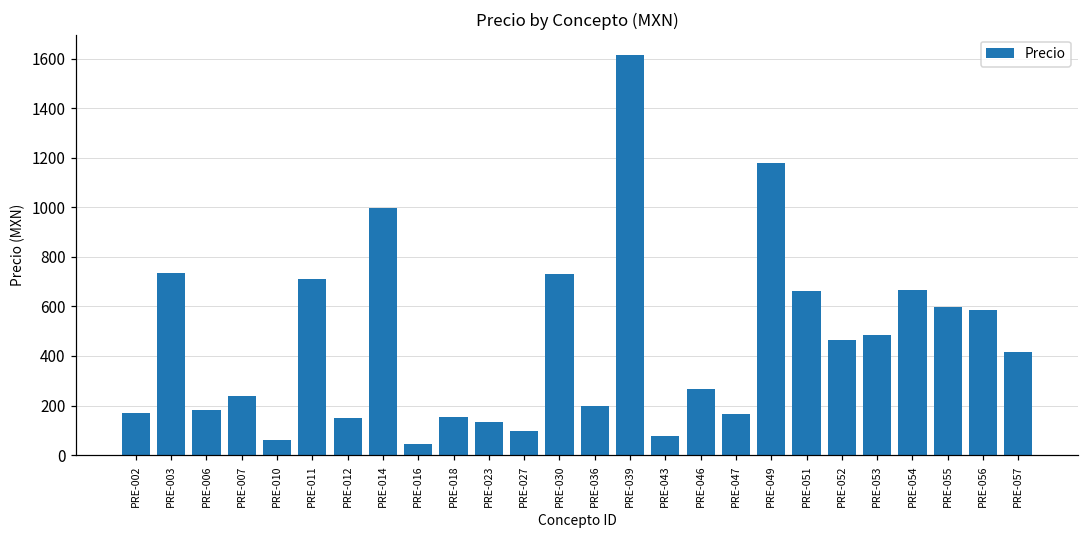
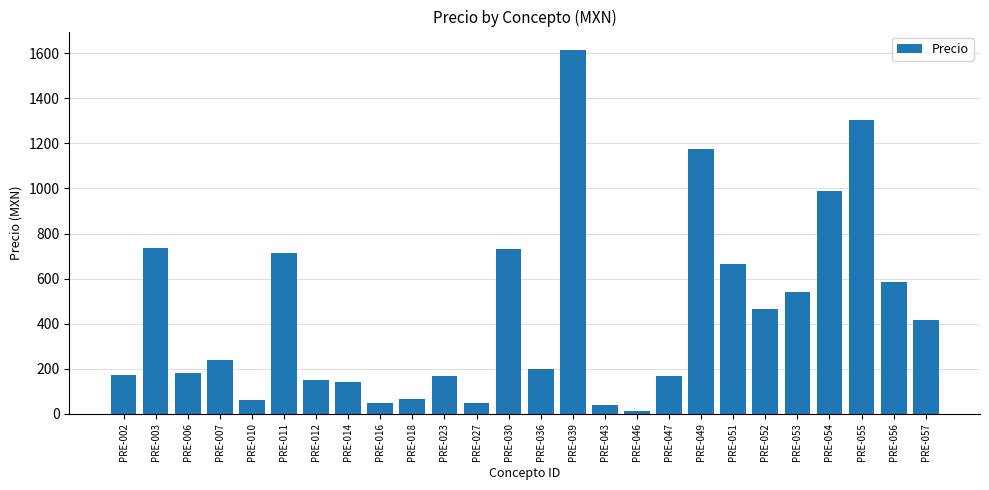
  {
    "PRE-002": 170,
    "PRE-003": 740,
    "PRE-006": 180,
    "PRE-007": 240,
    "PRE-010": 60,
    "PRE-011": 710,
    "PRE-012": 150,
-   "PRE-014": 1000,
+   "PRE-014": 140,
    "PRE-016": 50,
-   "PRE-018": 150,
-   "PRE-023": 130,
-   "PRE-027": 100,
+   "PRE-018": 70,
+   "PRE-023": 170,
+   "PRE-027": 50,
    "PRE-030": 730,
    "PRE-036": 200,
    "PRE-039": 1620,
-   "PRE-043": 80,
-   "PRE-046": 270,
+   "PRE-043": 40,
+   "PRE-046": 10,
    "PRE-047": 170,
    "PRE-049": 1180,
    "PRE-051": 660,
    "PRE-052": 460,
-   "PRE-053": 480,
-   "PRE-054": 670,
-   "PRE-055": 600,
+   "PRE-053": 540,
+   "PRE-054": 990,
+   "PRE-055": 1300,
    "PRE-056": 590,
    "PRE-057": 420
  }
